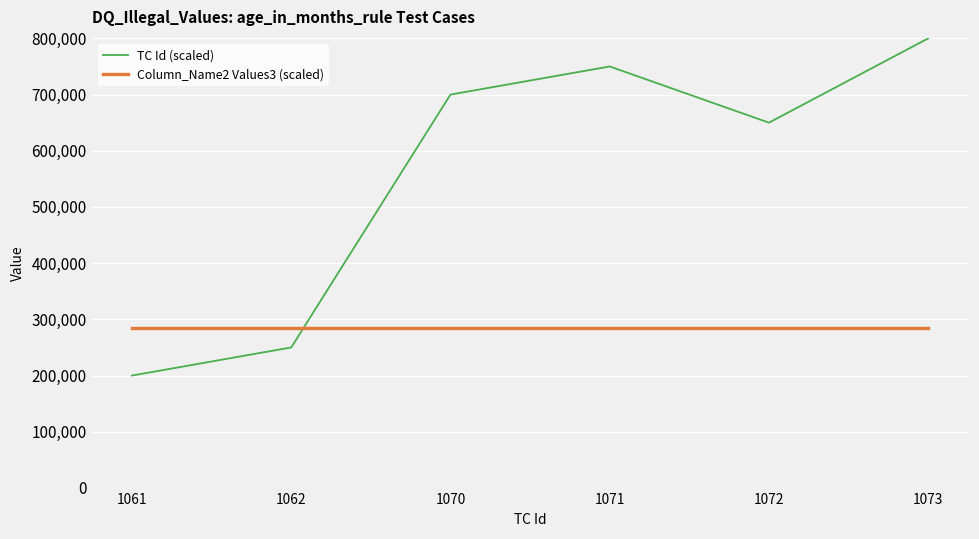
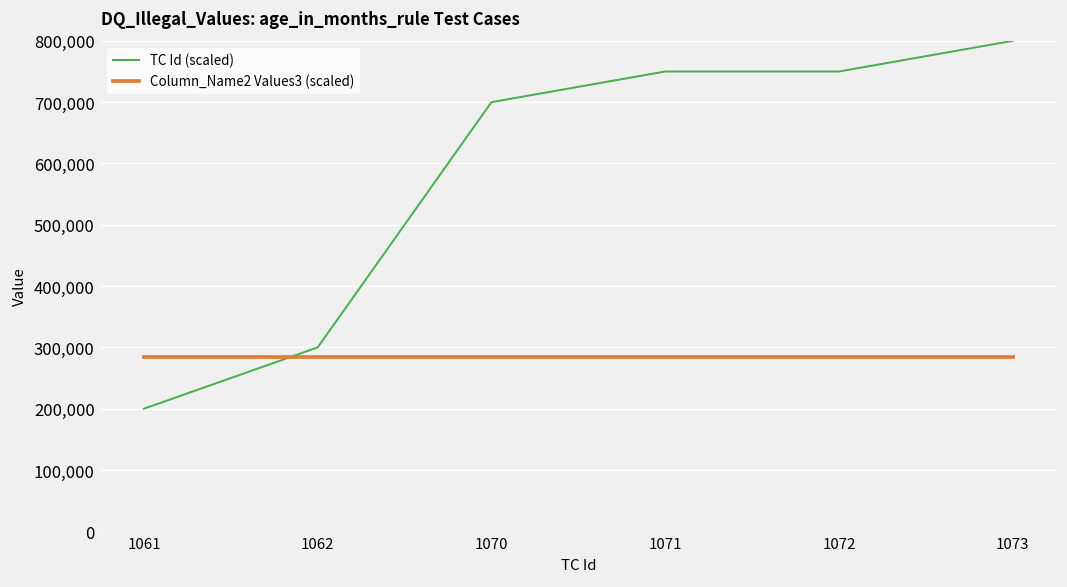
  {
    "TC Id (scaled)": {
      "1061": "200,000",
-     "1062": "250,000",
+     "1062": "300,000",
      "1070": "700,000",
      "1071": "750,000",
-     "1072": "650,000",
+     "1072": "750,000",
      "1073": "800,000"
    },
    "Column_Name2 Values3 (scaled)": {
      "1061": "280,000",
      "1062": "280,000",
      "1070": "280,000",
      "1071": "280,000",
      "1072": "280,000",
      "1073": "280,000"
    }
  }
